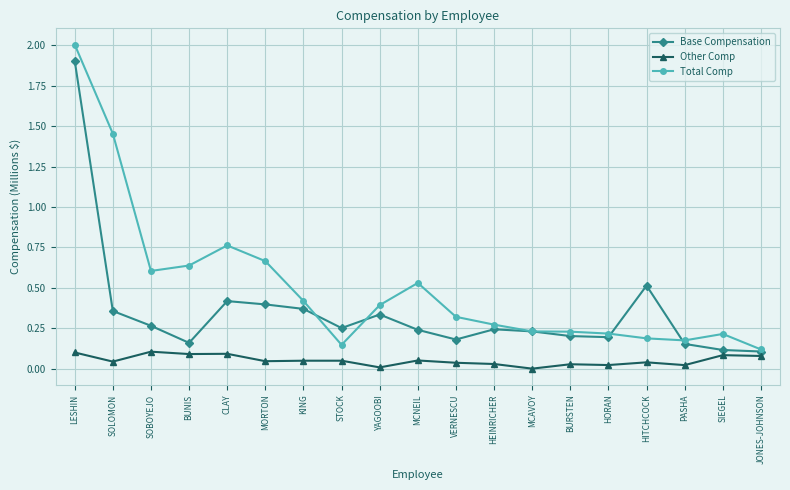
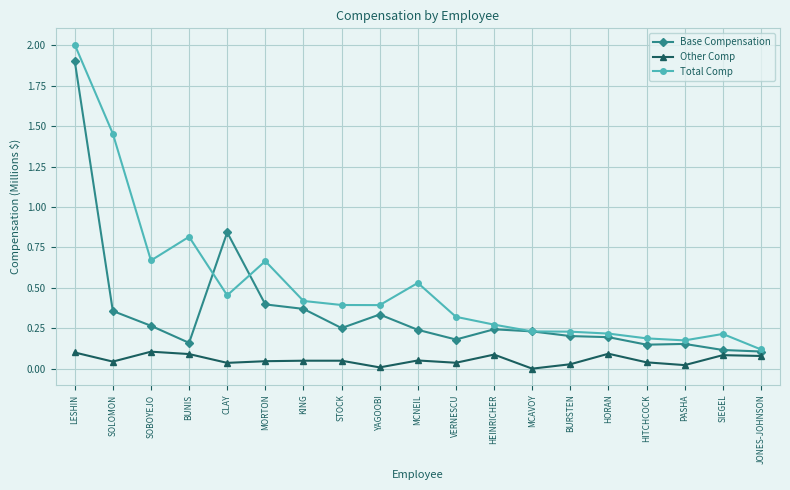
  {
    "Base Compensation": {
      "LESHIN": 1.91,
      "SOLOMON": 0.36,
      "SOBOYEJO": 0.27,
      "BUNIS": 0.16,
-     "CLAY": 0.42,
+     "CLAY": 0.84,
      "MORTON": 0.40,
      "KING": 0.37,
      "STOCK": 0.25,
      "YAGOOBI": 0.33,
      "MCNEIL": 0.24,
      "VERNESCU": 0.18,
      "HEINRICHER": 0.24,
      "BURSTEN": 0.20,
      "HORAN": 0.19,
-     "HITCHCOCK": 0.51,
+     "HITCHCOCK": 0.15,
      "PASHA": 0.15,
      "SIEGEL": 0.12
    },
    "Other Comp": {
      "LESHIN": 0.10,
      "SOLOMON": 0.04,
      "SOBOYEJO": 0.10,
      "BUNIS": 0.09,
-     "CLAY": 0.09,
+     "CLAY": 0.04,
      "MORTON": 0.05,
      "KING": 0.05,
      "STOCK": 0.05,
      "YAGOOBI": 0.01,
      "MCNEIL": 0.05,
      "VERNESCU": 0.04,
-     "HEINRICHER": 0.03,
+     "HEINRICHER": 0.09,
      "MCAVOY": 0.00,
      "BURSTEN": 0.03,
-     "HORAN": 0.02,
+     "HORAN": 0.09,
      "HITCHCOCK": 0.04,
      "PASHA": 0.02,
      "SIEGEL": 0.08,
      "JONES-JOHNSON": 0.08
    },
    "Total Comp": {
      "LESHIN": 2.01,
      "SOLOMON": 1.45,
-     "SOBOYEJO": 0.60,
-     "BUNIS": 0.64,
-     "CLAY": 0.76,
+     "SOBOYEJO": 0.67,
+     "BUNIS": 0.82,
+     "CLAY": 0.45,
      "MORTON": 0.67,
      "KING": 0.42,
-     "STOCK": 0.15,
+     "STOCK": 0.39,
      "YAGOOBI": 0.39,
      "MCNEIL": 0.53,
      "VERNESCU": 0.32,
      "HEINRICHER": 0.27,
      "BURSTEN": 0.23,
      "HORAN": 0.22,
      "HITCHCOCK": 0.19,
      "PASHA": 0.17,
      "SIEGEL": 0.21
    }
  }
